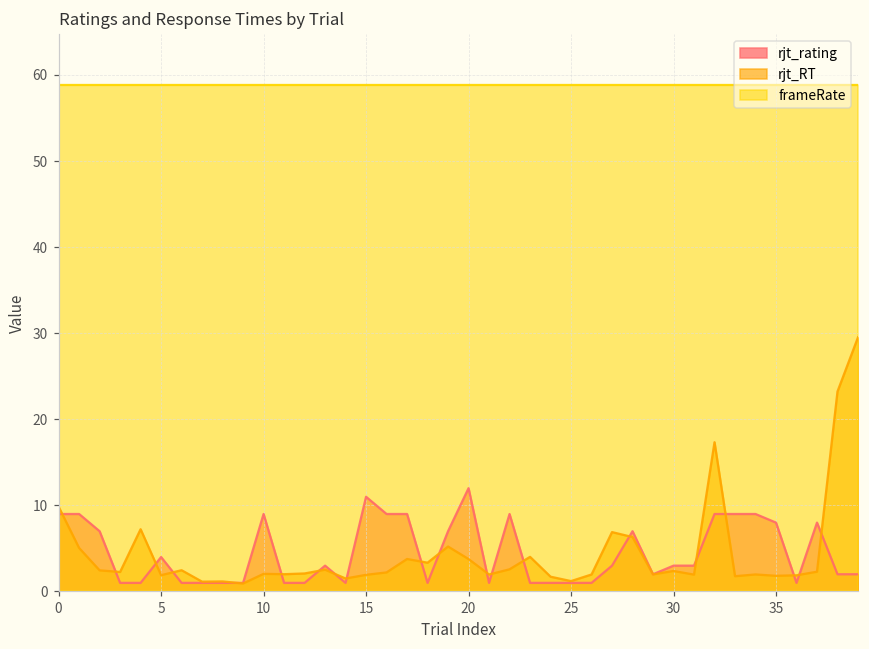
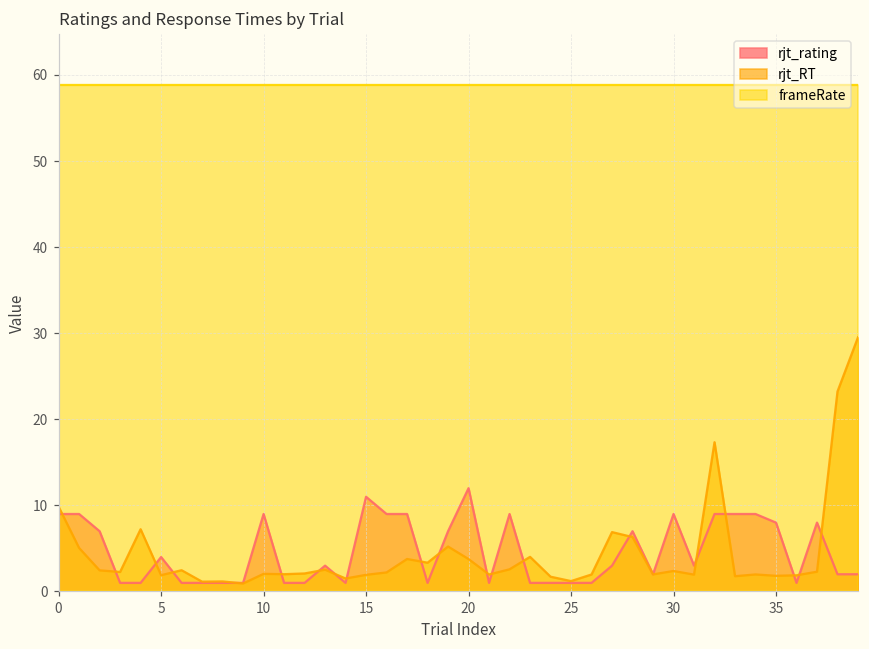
  {
    "rjt_rating": {
      "0": 9,
      "5": 4,
      "10": 9,
      "15": 11,
      "20": 12,
-     "30": 3,
+     "30": 9,
      "35": 8
    }
  }
